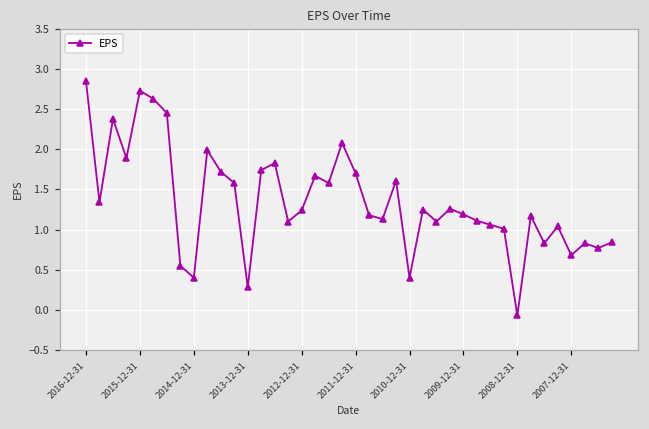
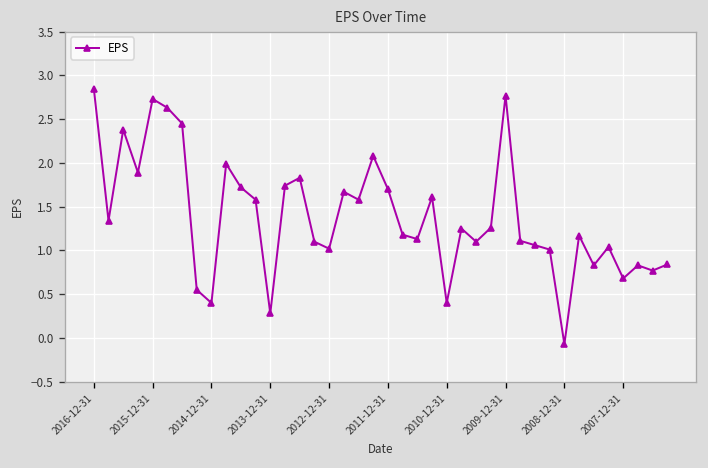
  {
    "2016-12-31": 2.9,
    "2015-12-31": 2.7,
    "2014-12-31": 0.4,
    "2013-12-31": 0.3,
-   "2012-12-31": 1.2,
+   "2012-12-31": 1.0,
    "2011-12-31": 1.7,
    "2010-12-31": 0.4,
-   "2009-12-31": 1.2,
+   "2009-12-31": 2.8,
    "2008-12-31": -0.1,
    "2007-12-31": 0.7
  }
